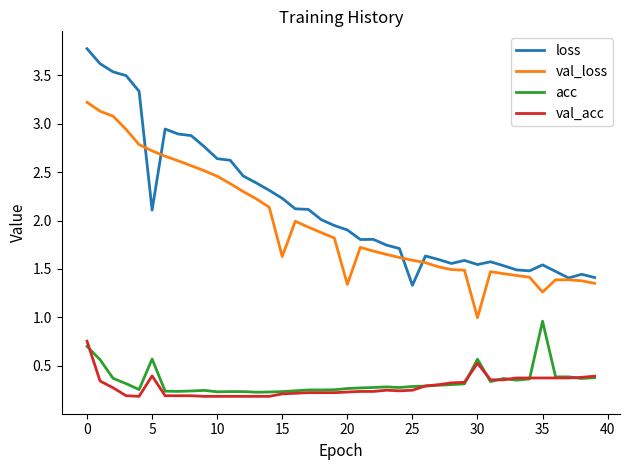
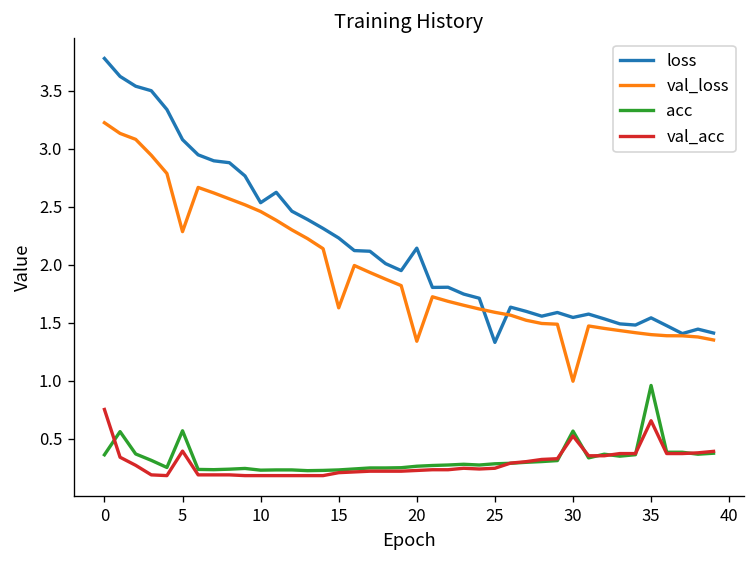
  {
    "loss": {
      "0": 3.8,
-     "5": 2.1,
-     "10": 2.6,
+     "5": 3.1,
+     "10": 2.5,
      "15": 2.2,
-     "20": 1.9,
+     "20": 2.1,
      "25": 1.3,
      "30": 1.5,
      "35": 1.5
    },
    "val_loss": {
      "0": 3.2,
-     "5": 2.7,
+     "5": 2.3,
      "10": 2.5,
      "15": 1.6,
      "20": 1.3,
      "25": 1.6,
      "30": 1.0,
-     "35": 1.3
+     "35": 1.4
    },
    "acc": {
-     "0": 0.7,
+     "0": 0.4,
      "5": 0.6,
      "10": 0.2,
      "20": 0.3,
      "25": 0.3,
      "30": 0.6,
      "35": 1.0
    },
    "val_acc": {
      "0": 0.8,
      "5": 0.4,
      "10": 0.2,
      "20": 0.2,
      "25": 0.2,
      "30": 0.5,
-     "35": 0.4
+     "35": 0.7
    }
  }
